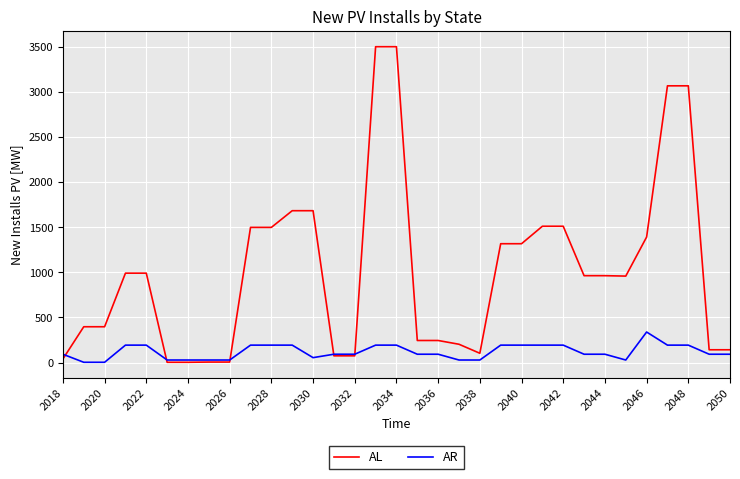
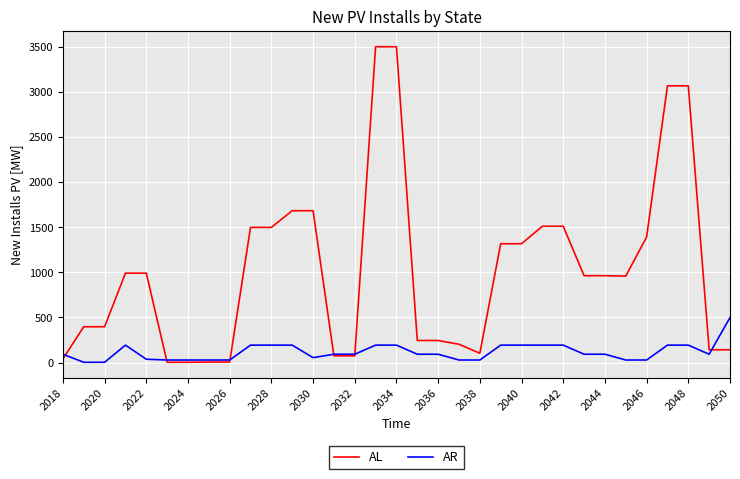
  {
    "AL": {
      "2018": 0,
      "2020": 400,
      "2022": 1000,
      "2028": 1500,
      "2030": 1700,
      "2034": 3500,
      "2036": 200,
      "2038": 100,
      "2040": 1300,
      "2042": 1500,
      "2044": 1000,
      "2046": 1400,
      "2048": 3100,
      "2050": 100
    },
    "AR": {
      "2018": 100,
      "2020": 0,
-     "2022": 200,
+     "2022": 0,
      "2028": 200,
      "2030": 100,
      "2034": 200,
      "2036": 100,
      "2038": 0,
      "2040": 200,
      "2042": 200,
      "2044": 100,
-     "2046": 300,
+     "2046": 0,
      "2048": 200,
-     "2050": 100
+     "2050": 500
    }
  }
